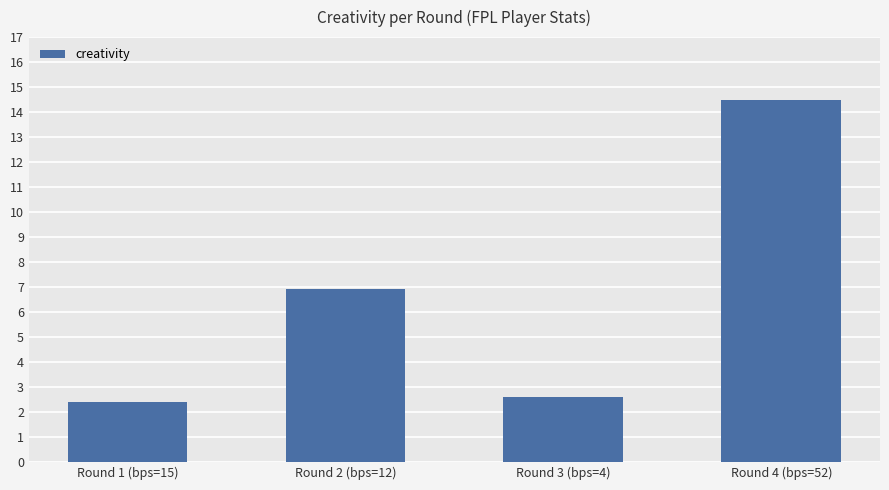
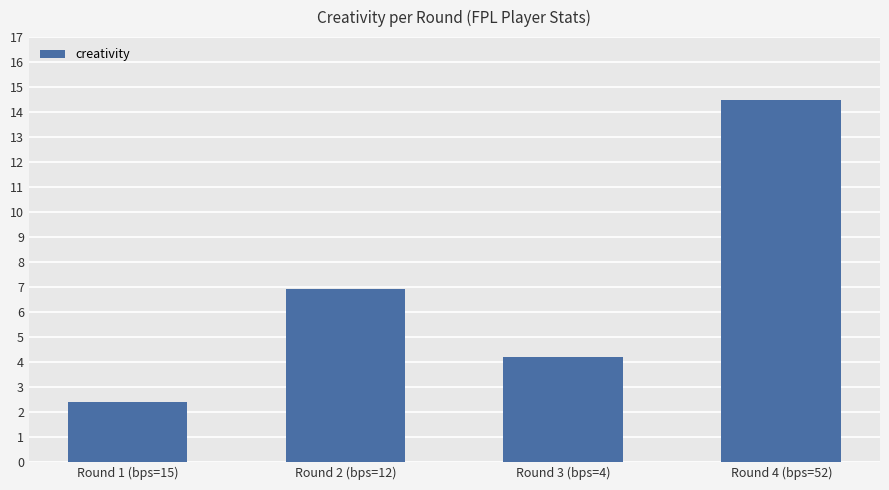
  {
    "Round 1 (bps=15)": 2.4,
    "Round 2 (bps=12)": 6.9,
-   "Round 3 (bps=4)": 2.6,
+   "Round 3 (bps=4)": 4.2,
    "Round 4 (bps=52)": 14.5
  }
